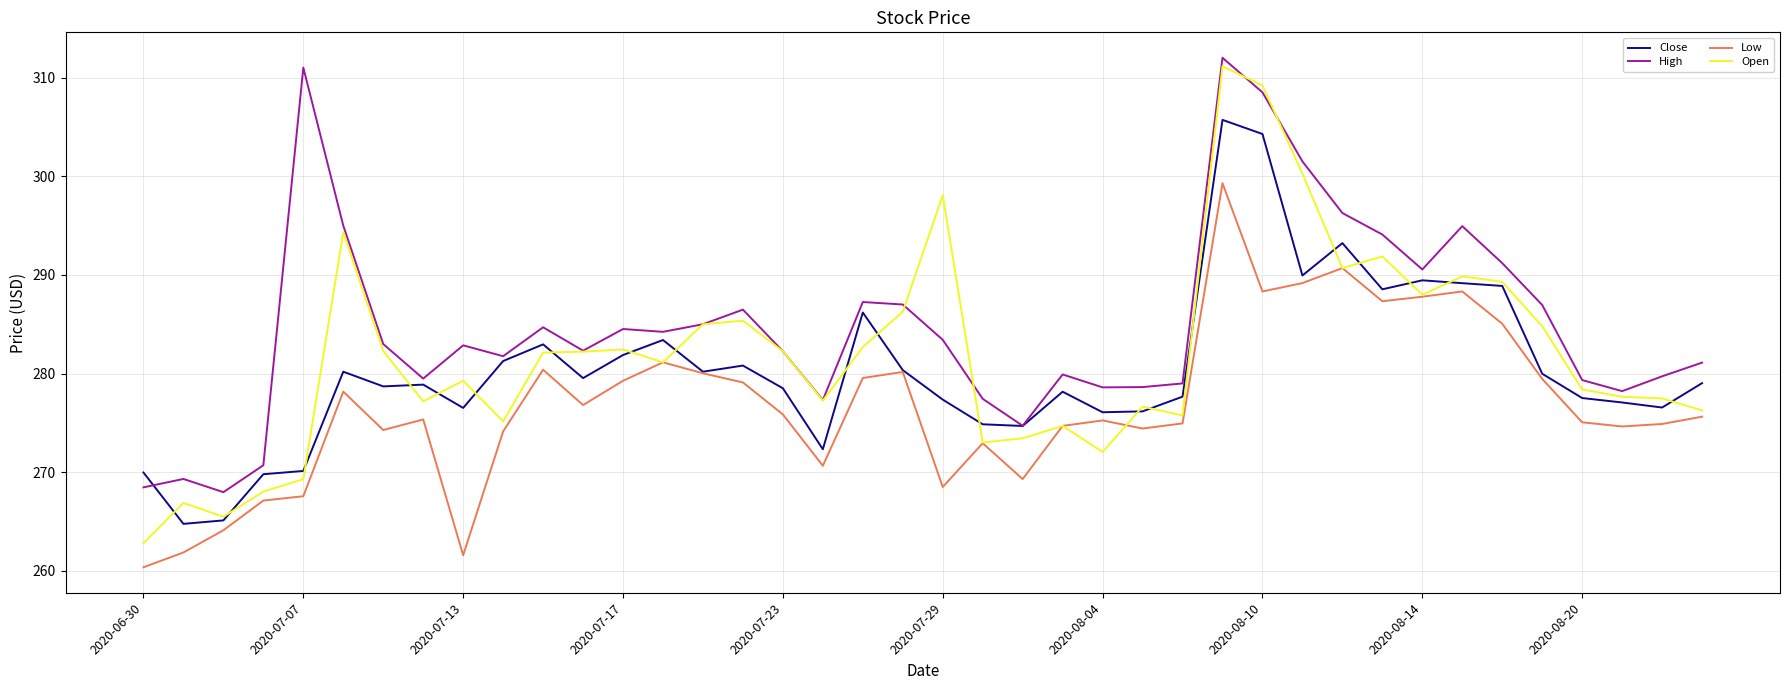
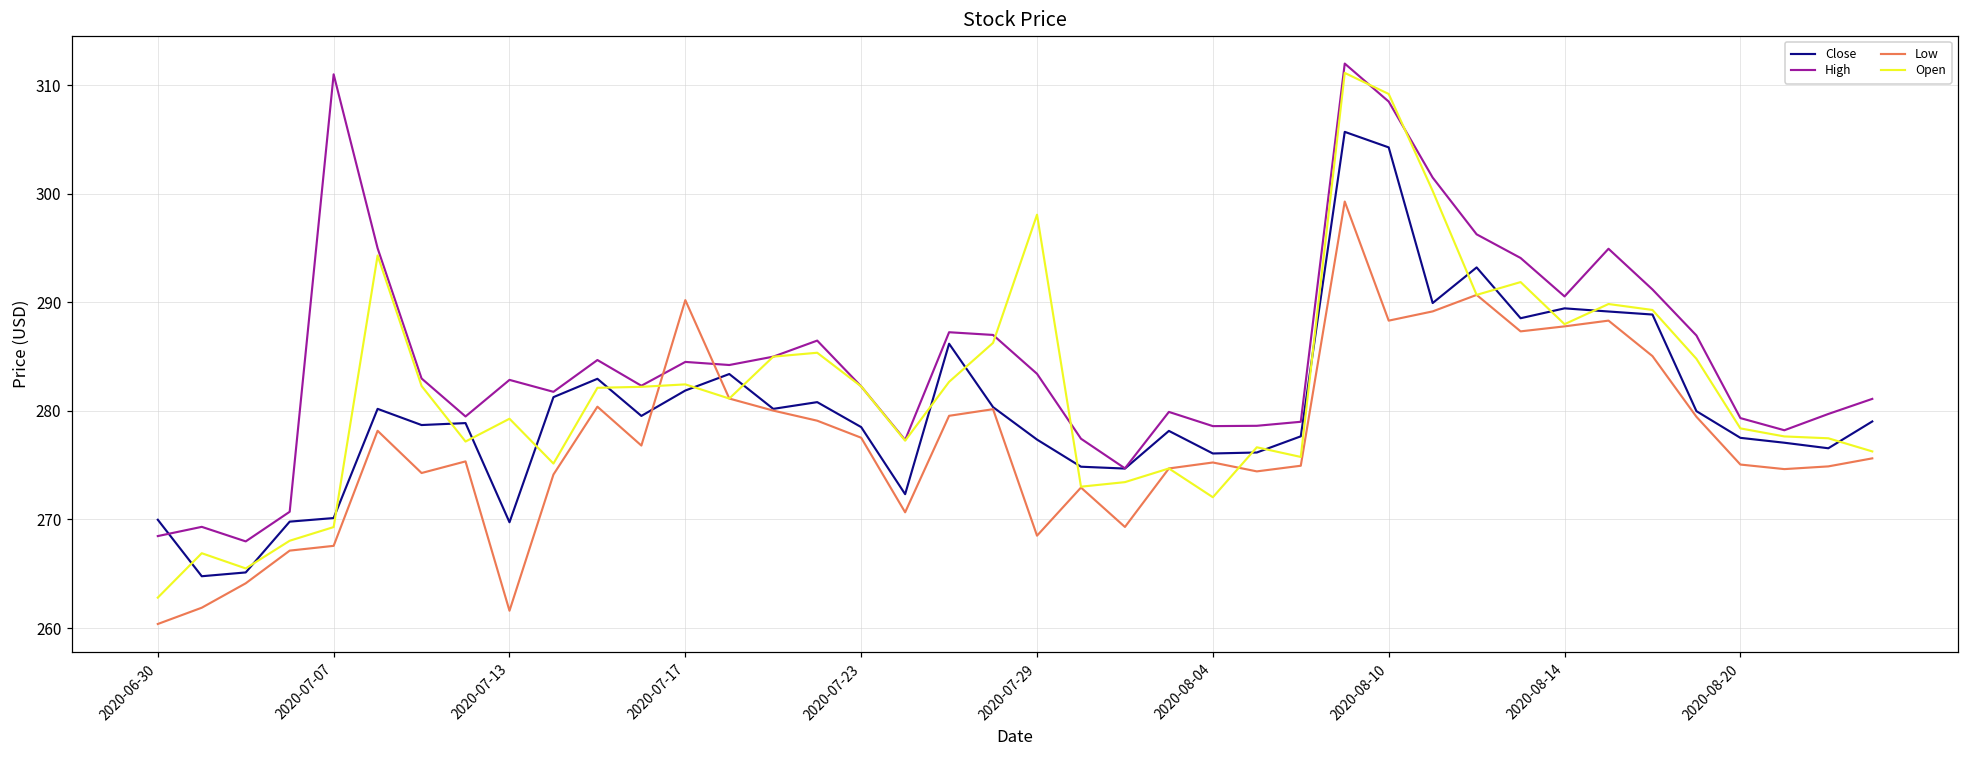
  {
    "Close": {
      "2020-06-30": 270,
      "2020-07-07": 270,
-     "2020-07-13": 277,
+     "2020-07-13": 270,
      "2020-07-17": 282,
      "2020-07-23": 279,
      "2020-07-29": 277,
      "2020-08-04": 276,
      "2020-08-10": 304,
      "2020-08-14": 289,
      "2020-08-20": 278
    },
    "High": {
      "2020-06-30": 268,
      "2020-07-07": 311,
      "2020-07-13": 283,
      "2020-07-17": 285,
      "2020-07-29": 283,
      "2020-08-04": 279,
      "2020-08-10": 309,
      "2020-08-14": 291,
      "2020-08-20": 279
    },
    "Low": {
      "2020-06-30": 260,
      "2020-07-07": 268,
      "2020-07-13": 262,
-     "2020-07-17": 279,
-     "2020-07-23": 276,
+     "2020-07-17": 290,
+     "2020-07-23": 278,
      "2020-07-29": 269,
      "2020-08-04": 275,
      "2020-08-10": 288,
      "2020-08-20": 275
    },
    "Open": {
      "2020-06-30": 263,
      "2020-07-07": 269,
      "2020-07-13": 279,
      "2020-07-17": 282,
      "2020-07-29": 298,
      "2020-08-04": 272,
      "2020-08-10": 309,
      "2020-08-20": 278
    }
  }
